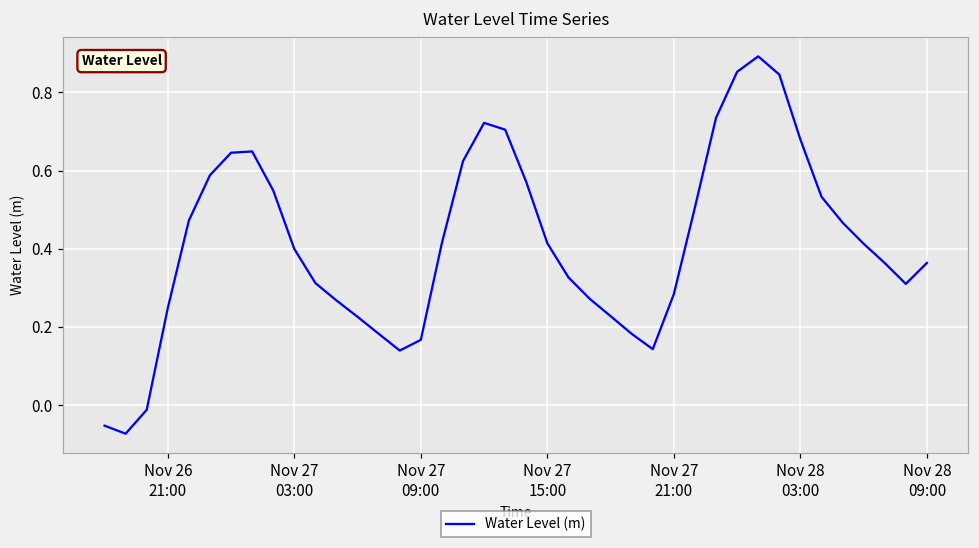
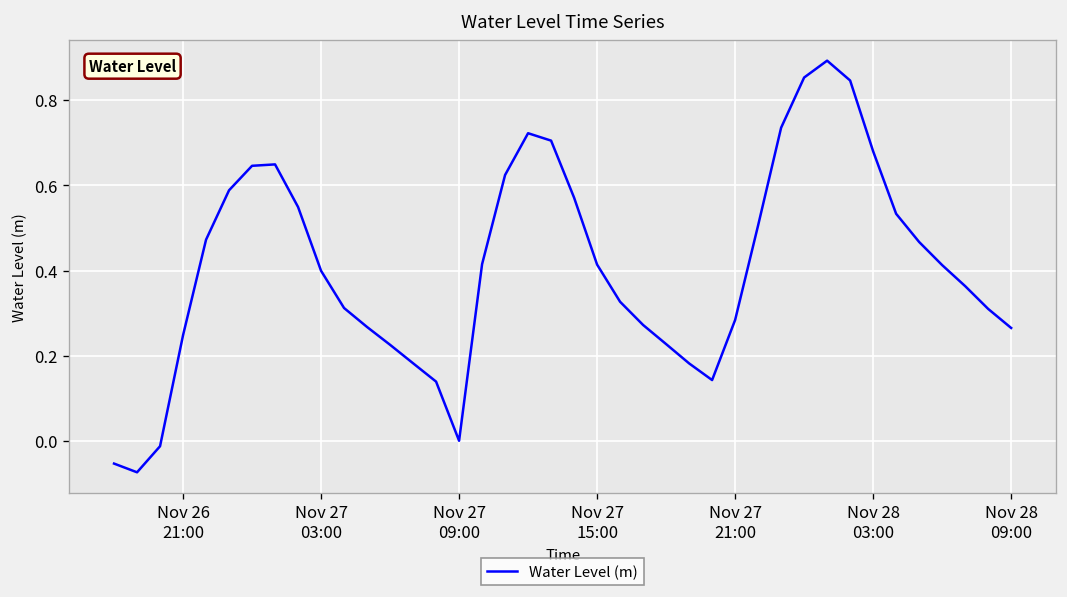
  {
    "Nov 26 21:00": 0.25,
    "Nov 27 03:00": 0.40,
-   "Nov 27 09:00": 0.17,
+   "Nov 27 09:00": 0.00,
    "Nov 27 15:00": 0.41,
    "Nov 27 21:00": 0.28,
    "Nov 28 03:00": 0.68,
-   "Nov 28 09:00": 0.36
+   "Nov 28 09:00": 0.27
  }
